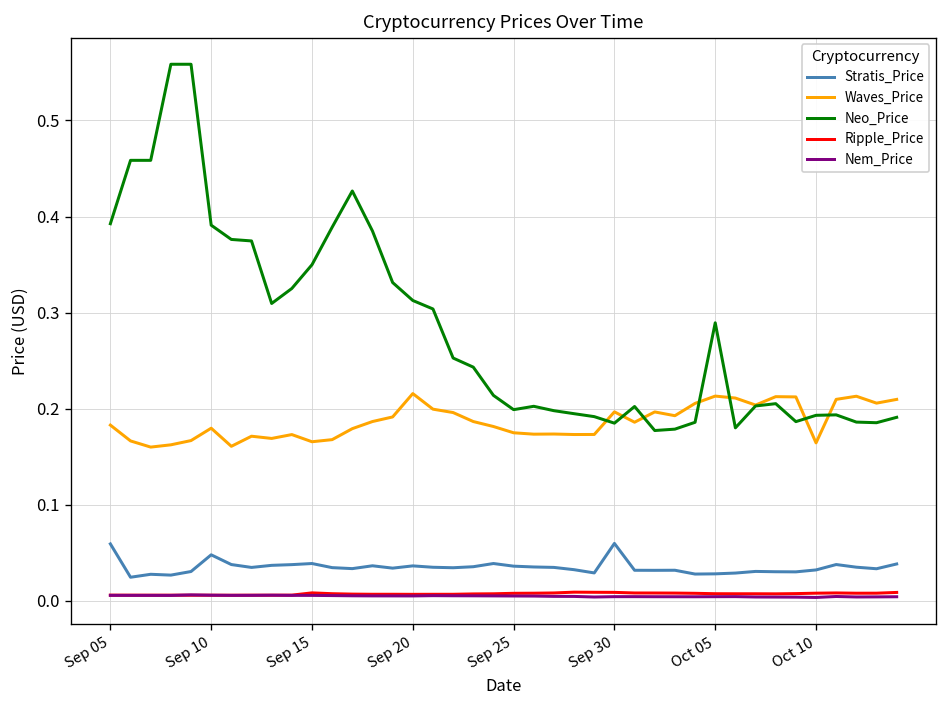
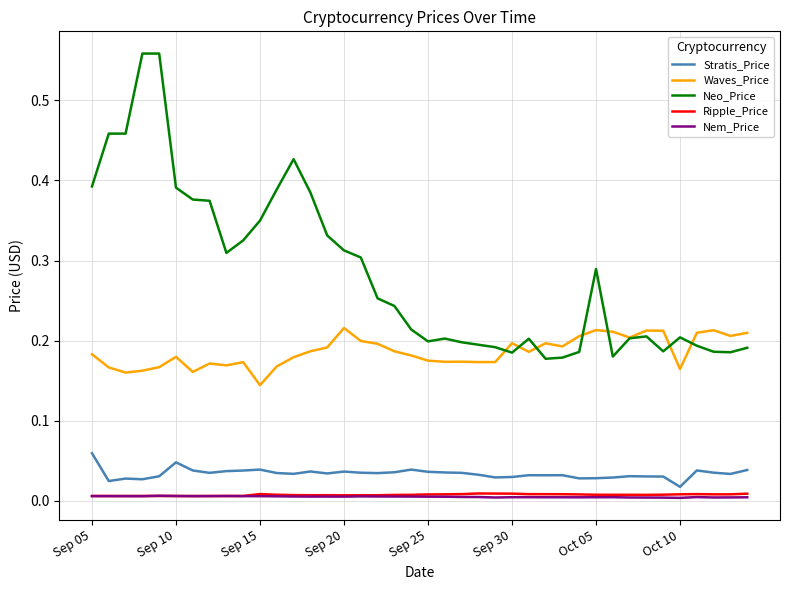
  {
    "Stratis_Price": {
      "Sep 05": 0.06,
      "Sep 10": 0.05,
      "Sep 15": 0.04,
      "Sep 20": 0.04,
      "Sep 25": 0.04,
-     "Sep 30": 0.06,
+     "Sep 30": 0.03,
      "Oct 05": 0.03,
-     "Oct 10": 0.03
+     "Oct 10": 0.02
    },
    "Waves_Price": {
      "Sep 05": 0.18,
      "Sep 10": 0.18,
-     "Sep 15": 0.17,
+     "Sep 15": 0.14,
      "Sep 20": 0.22,
      "Sep 25": 0.17,
      "Sep 30": 0.20,
      "Oct 05": 0.21,
      "Oct 10": 0.16
    },
    "Neo_Price": {
      "Sep 05": 0.39,
      "Sep 10": 0.39,
      "Sep 15": 0.35,
      "Sep 20": 0.31,
      "Sep 25": 0.20,
      "Sep 30": 0.18,
      "Oct 05": 0.29,
-     "Oct 10": 0.19
+     "Oct 10": 0.20
    },
    "Ripple_Price": {
      "Sep 30": 0.01,
      "Oct 10": 0.01
    },
    "Nem_Price": {
      "Sep 30": 0.00,
      "Oct 10": 0.00
    }
  }
